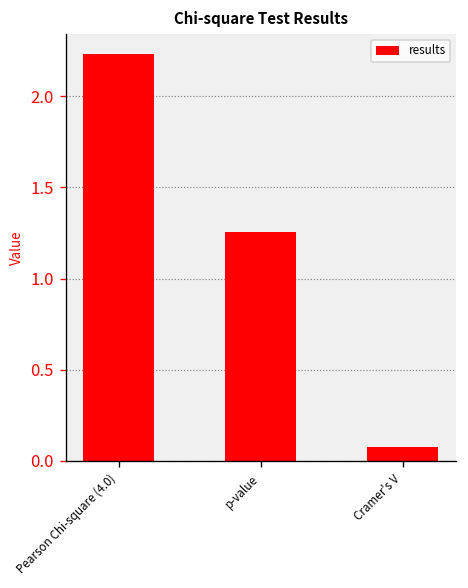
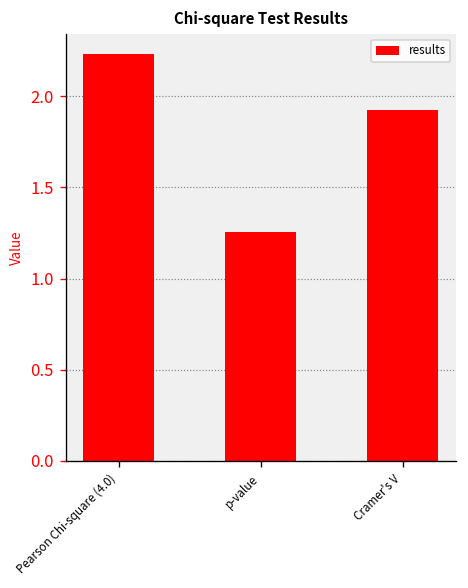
  {
    "Pearson Chi-square (4.0)": 2.23,
    "p-value": 1.25,
-   "Cramer's V": 0.07
+   "Cramer's V": 1.92
  }
